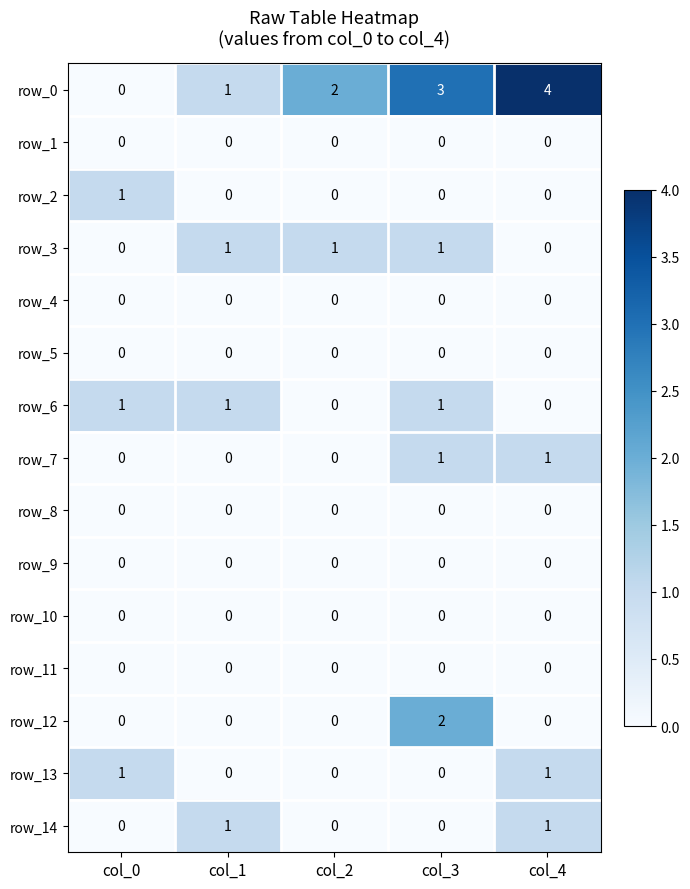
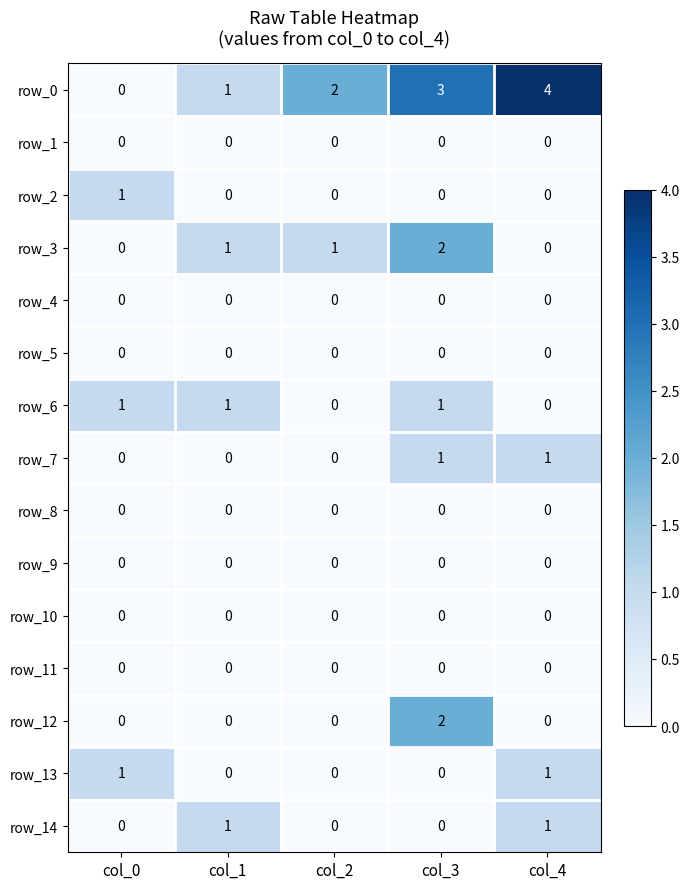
  {
    "row_0": {
      "col_0": 0,
      "col_1": 1,
      "col_2": 2,
      "col_3": 3,
      "col_4": 4
    },
    "row_1": {
      "col_0": 0,
      "col_1": 0,
      "col_2": 0,
      "col_3": 0,
      "col_4": 0
    },
    "row_2": {
      "col_0": 1,
      "col_1": 0,
      "col_2": 0,
      "col_3": 0,
      "col_4": 0
    },
    "row_3": {
      "col_0": 0,
      "col_1": 1,
      "col_2": 1,
-     "col_3": 1,
+     "col_3": 2,
      "col_4": 0
    },
    "row_4": {
      "col_0": 0,
      "col_1": 0,
      "col_2": 0,
      "col_3": 0,
      "col_4": 0
    },
    "row_5": {
      "col_0": 0,
      "col_1": 0,
      "col_2": 0,
      "col_3": 0,
      "col_4": 0
    },
    "row_6": {
      "col_0": 1,
      "col_1": 1,
      "col_2": 0,
      "col_3": 1,
      "col_4": 0
    },
    "row_7": {
      "col_0": 0,
      "col_1": 0,
      "col_2": 0,
      "col_3": 1,
      "col_4": 1
    },
    "row_8": {
      "col_0": 0,
      "col_1": 0,
      "col_2": 0,
      "col_3": 0,
      "col_4": 0
    },
    "row_9": {
      "col_0": 0,
      "col_1": 0,
      "col_2": 0,
      "col_3": 0,
      "col_4": 0
    },
    "row_10": {
      "col_0": 0,
      "col_1": 0,
      "col_2": 0,
      "col_3": 0,
      "col_4": 0
    },
    "row_11": {
      "col_0": 0,
      "col_1": 0,
      "col_2": 0,
      "col_3": 0,
      "col_4": 0
    },
    "row_12": {
      "col_0": 0,
      "col_1": 0,
      "col_2": 0,
      "col_3": 2,
      "col_4": 0
    },
    "row_13": {
      "col_0": 1,
      "col_1": 0,
      "col_2": 0,
      "col_3": 0,
      "col_4": 1
    },
    "row_14": {
      "col_0": 0,
      "col_1": 1,
      "col_2": 0,
      "col_3": 0,
      "col_4": 1
    }
  }
